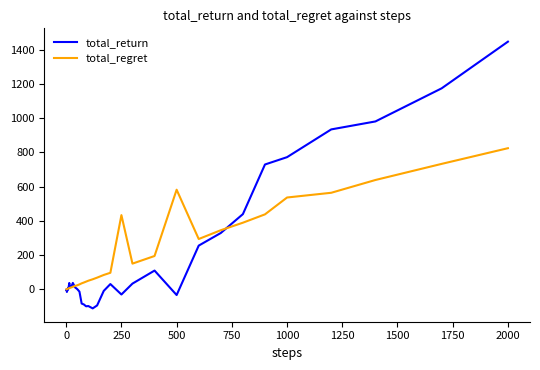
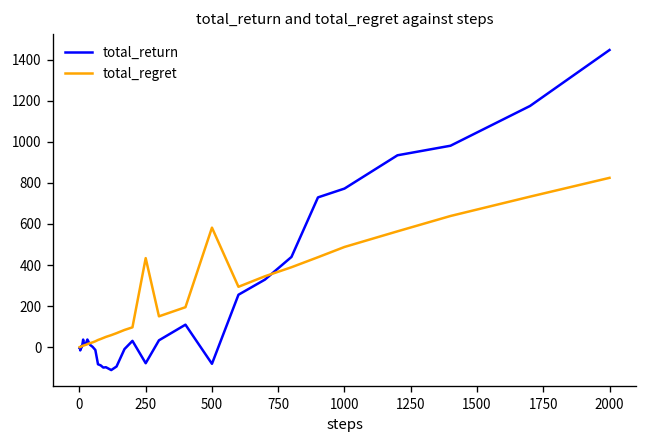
  {
    "total_return": {
-     "250": -30,
-     "500": -30,
+     "250": -80,
+     "500": -80,
      "1000": 770,
      "2000": 1450
    },
    "total_regret": {
      "250": 430,
      "500": 580,
-     "1000": 540,
+     "1000": 490,
      "2000": 820
    }
  }
